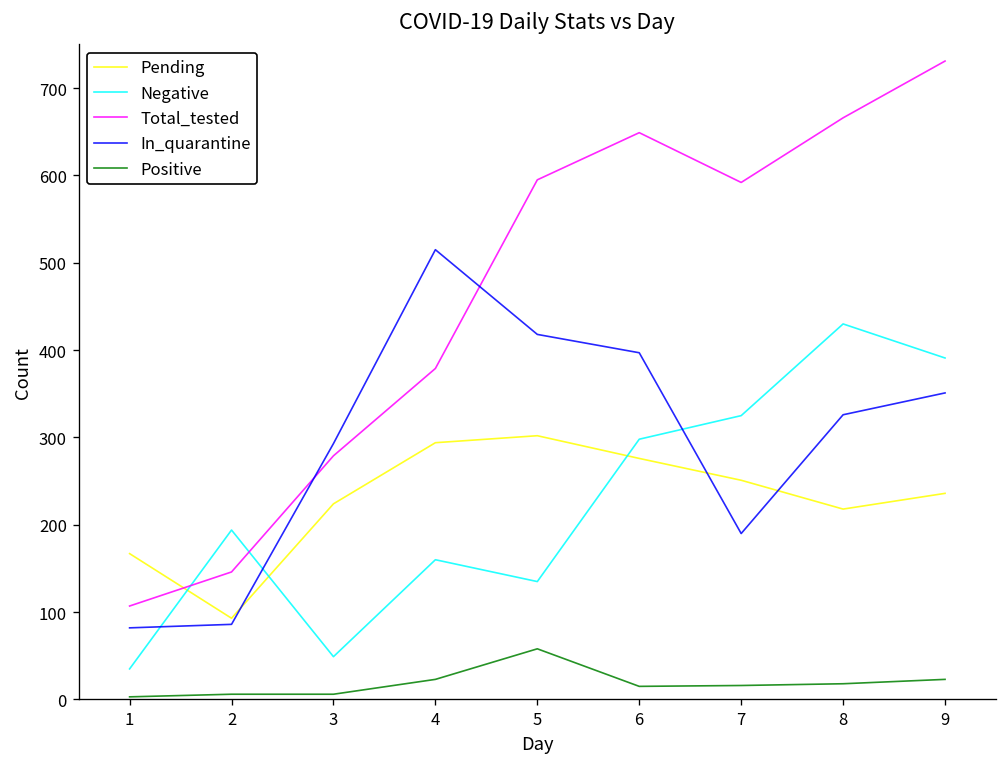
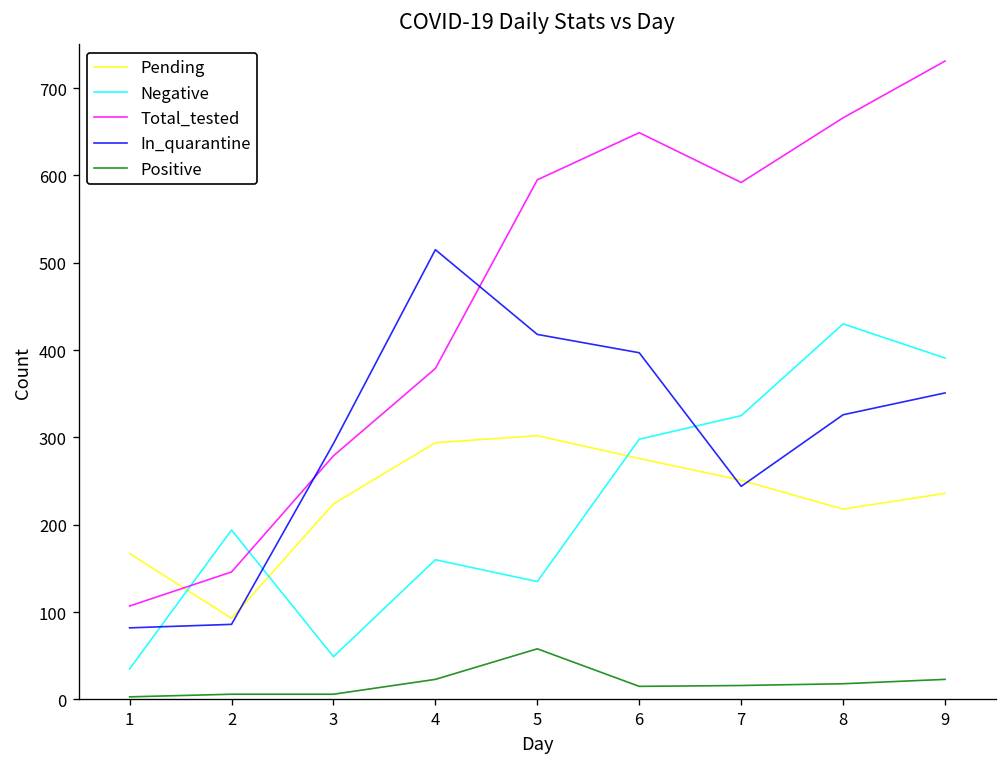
  {
    "Pending": {
      "1": 170,
      "2": 90,
      "3": 220,
      "4": 290,
      "5": 300,
      "6": 280,
      "7": 250,
      "8": 220,
      "9": 240
    },
    "Negative": {
      "1": 40,
      "2": 190,
      "3": 50,
      "4": 160,
      "5": 140,
      "6": 300,
      "7": 330,
      "8": 430,
      "9": 390
    },
    "Total_tested": {
      "1": 110,
      "2": 150,
      "3": 280,
      "4": 380,
      "5": 600,
      "6": 650,
      "7": 590,
      "8": 670,
      "9": 730
    },
    "In_quarantine": {
      "1": 80,
      "2": 90,
      "3": 290,
      "4": 520,
      "5": 420,
      "6": 400,
-     "7": 190,
+     "7": 240,
      "8": 330,
      "9": 350
    },
    "Positive": {
      "1": 0,
      "2": 10,
      "3": 10,
      "4": 20,
      "5": 60,
      "6": 20,
      "7": 20,
      "8": 20,
      "9": 20
    }
  }
